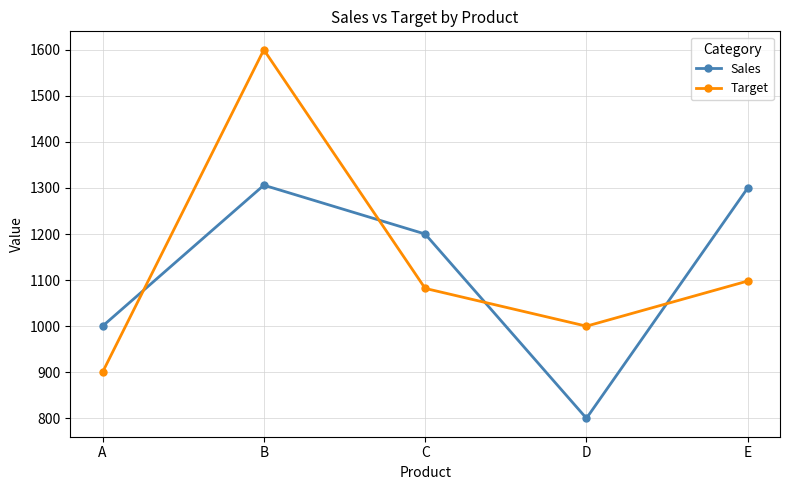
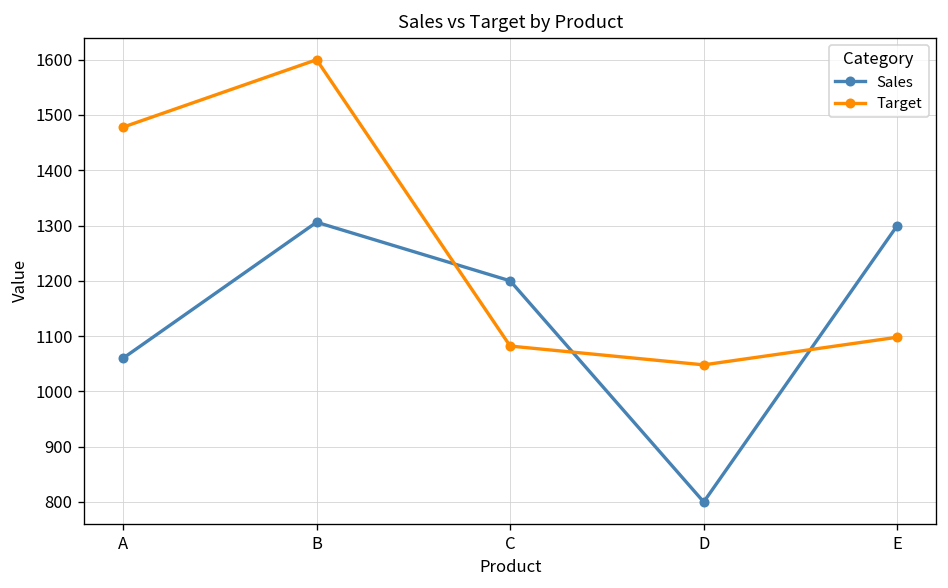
  {
    "Sales": {
-     "A": 1000,
+     "A": 1060,
      "B": 1310,
      "C": 1200,
      "D": 800,
      "E": 1300
    },
    "Target": {
-     "A": 900,
+     "A": 1480,
      "B": 1600,
      "C": 1080,
-     "D": 1000,
+     "D": 1050,
      "E": 1100
    }
  }
